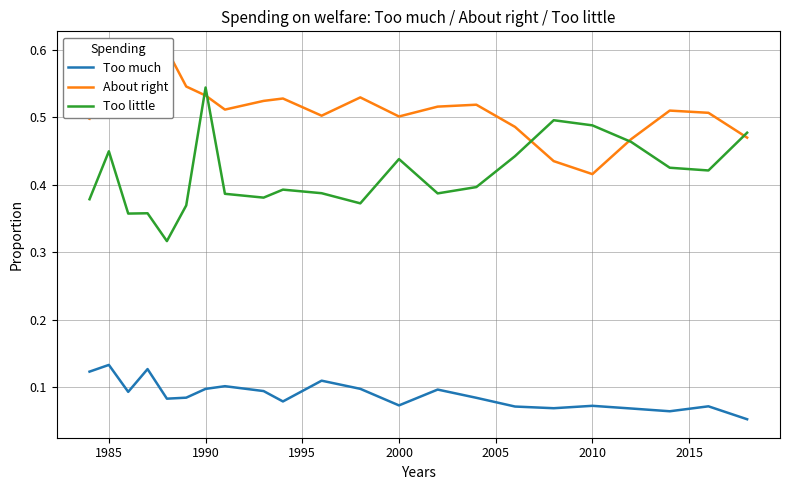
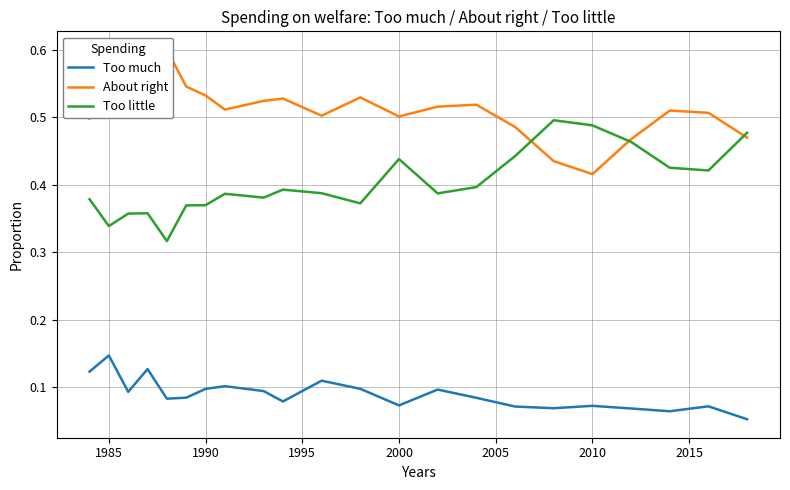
  {
    "Too much": {
-     "1985": 0.13,
+     "1985": 0.15,
      "1990": 0.10,
      "2000": 0.07,
      "2010": 0.07
    },
    "About right": {
      "1990": 0.53,
      "2000": 0.50,
      "2010": 0.42
    },
    "Too little": {
-     "1985": 0.45,
-     "1990": 0.54,
+     "1985": 0.34,
+     "1990": 0.37,
      "2000": 0.44,
      "2010": 0.49
    }
  }
